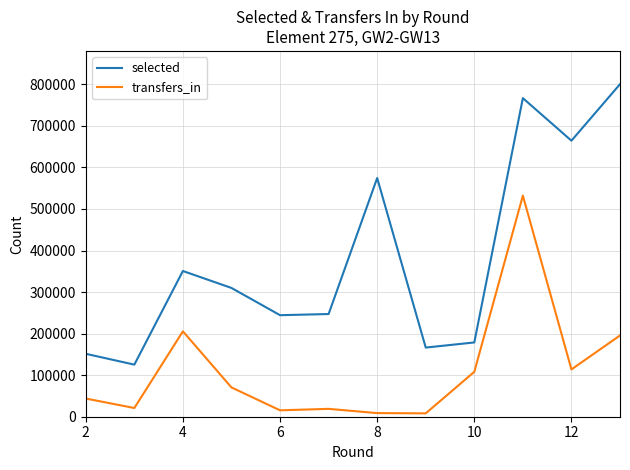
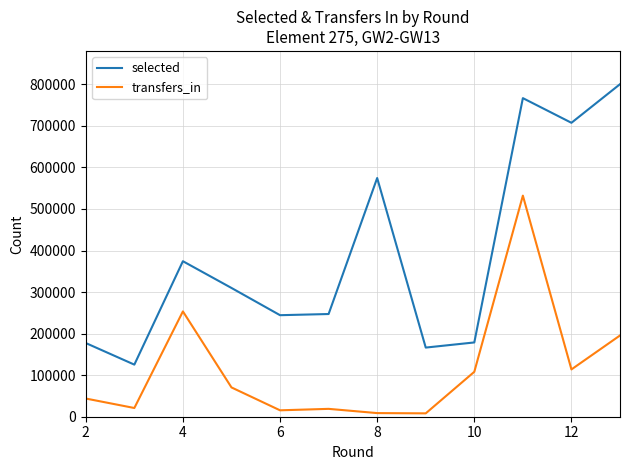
  {
    "selected": {
-     "2": 150000,
-     "4": 350000,
+     "2": 180000,
+     "4": 370000,
      "6": 240000,
      "8": 570000,
      "10": 180000,
-     "12": 660000
+     "12": 710000
    },
    "transfers_in": {
      "2": 40000,
-     "4": 210000,
+     "4": 250000,
      "6": 20000,
      "8": 10000,
      "10": 110000,
      "12": 110000
    }
  }
